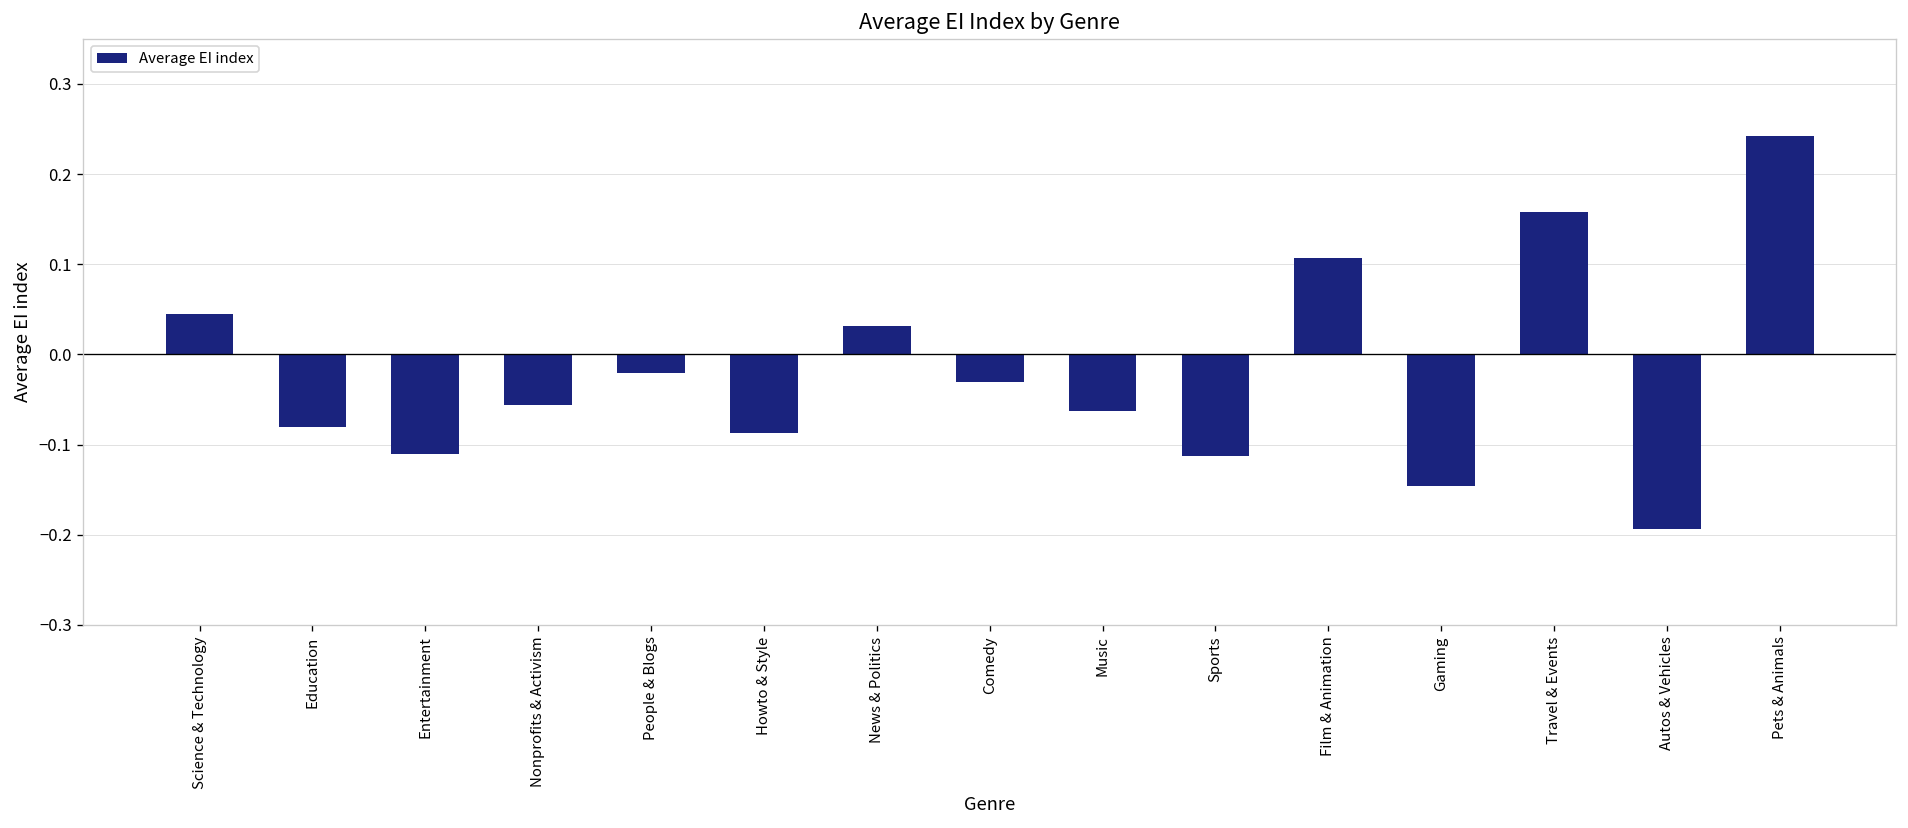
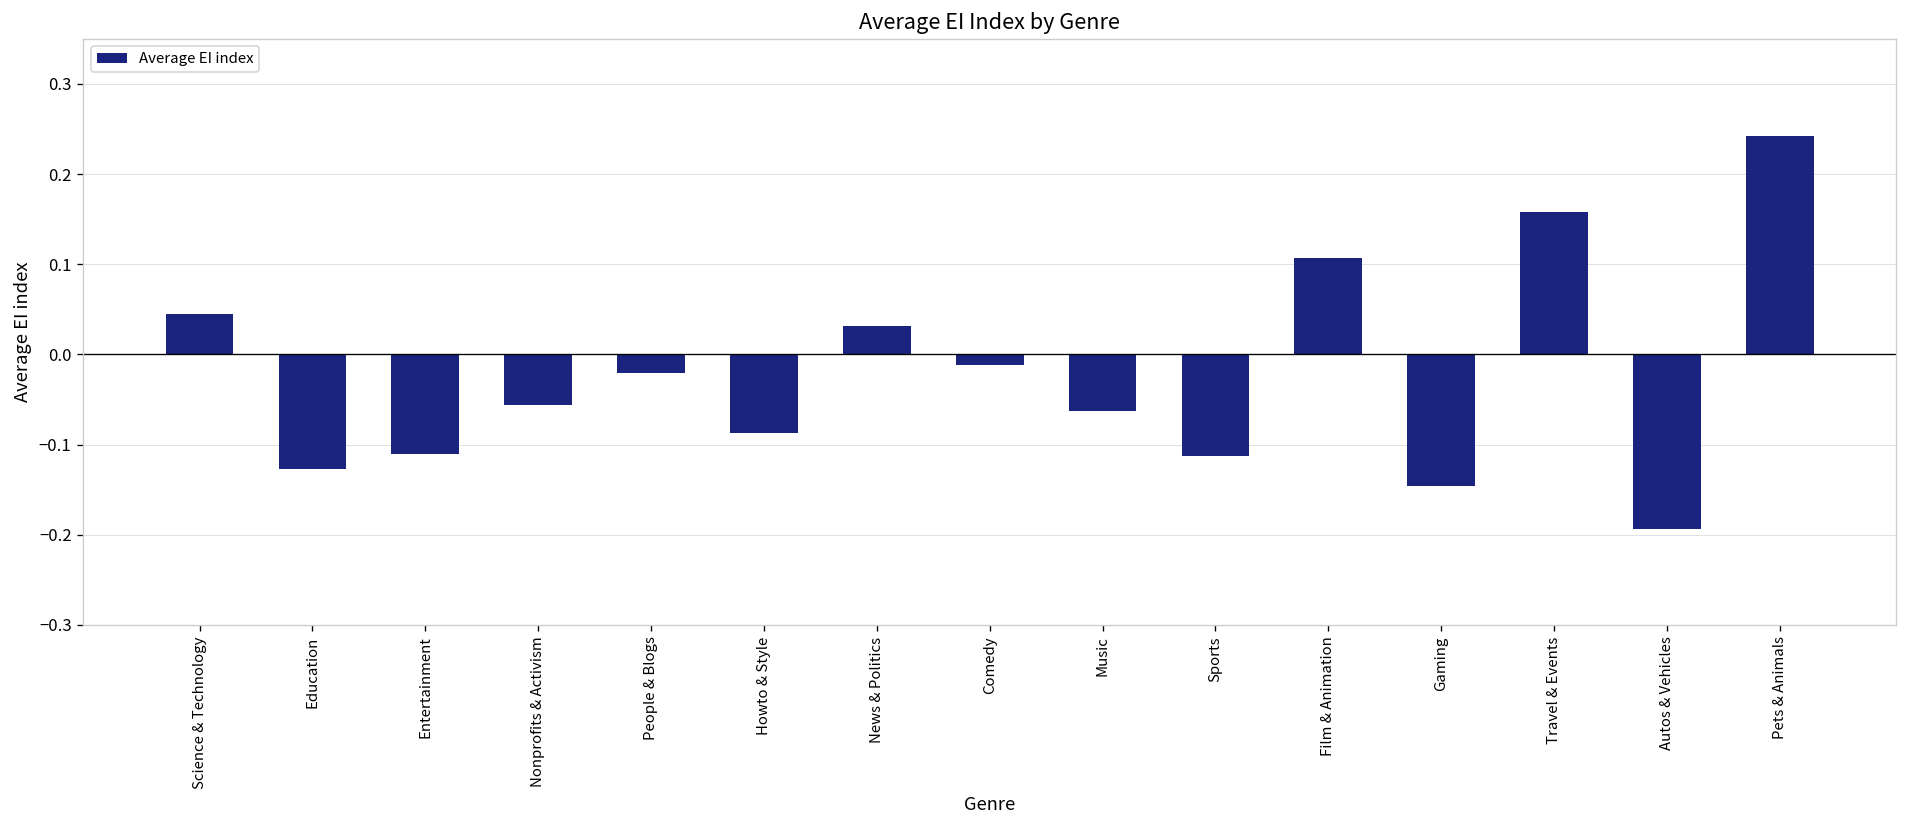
  {
    "Science & Technology": 0.04,
-   "Education": -0.08,
+   "Education": -0.13,
    "Entertainment": -0.11,
    "Nonprofits & Activism": -0.06,
    "People & Blogs": -0.02,
    "Howto & Style": -0.09,
    "News & Politics": 0.03,
-   "Comedy": -0.03,
+   "Comedy": -0.01,
    "Music": -0.06,
    "Sports": -0.11,
    "Film & Animation": 0.11,
    "Gaming": -0.15,
    "Travel & Events": 0.16,
    "Autos & Vehicles": -0.19,
    "Pets & Animals": 0.24
  }
